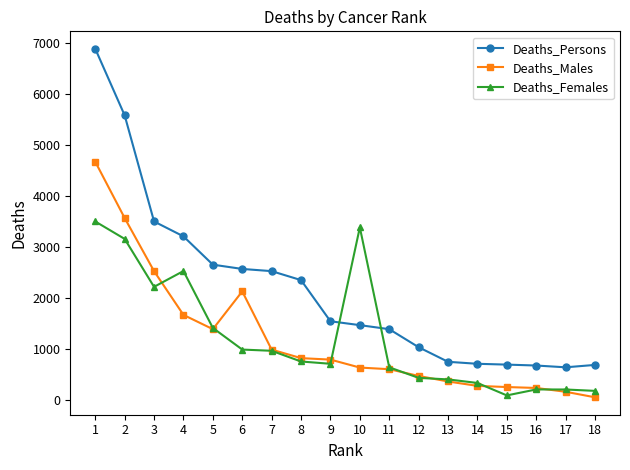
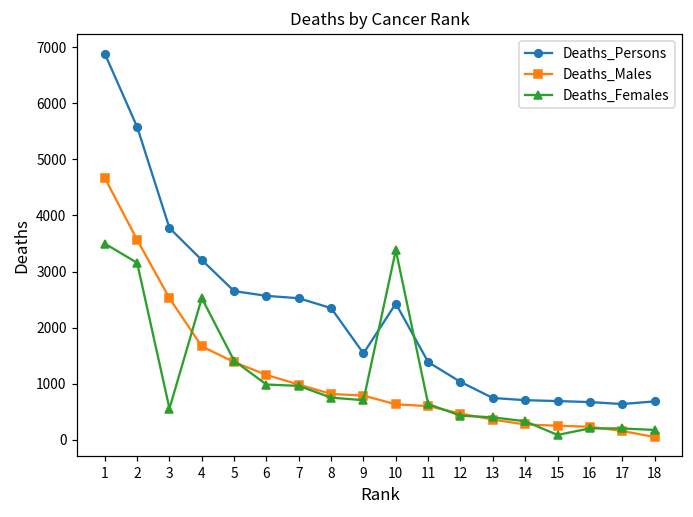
  {
    "Deaths_Persons": {
      "1": 6900,
      "2": 5600,
-     "3": 3500,
+     "3": 3800,
      "4": 3200,
      "5": 2700,
      "6": 2600,
      "7": 2500,
      "8": 2300,
      "9": 1500,
-     "10": 1500,
+     "10": 2400,
      "11": 1400,
      "12": 1000,
      "13": 700,
      "14": 700,
      "15": 700,
      "16": 700,
      "17": 600,
      "18": 700
    },
    "Deaths_Males": {
      "1": 4700,
      "2": 3600,
      "3": 2500,
      "4": 1700,
-     "6": 2100,
+     "6": 1200,
      "8": 800,
      "9": 800,
      "10": 600,
      "14": 300,
      "15": 300,
      "18": 100
    },
    "Deaths_Females": {
      "1": 3500,
      "2": 3200,
-     "3": 2200,
+     "3": 600,
      "4": 2500,
      "6": 1000,
      "8": 800,
      "9": 700,
      "10": 3400,
      "14": 300,
      "15": 100,
      "18": 200
    }
  }
